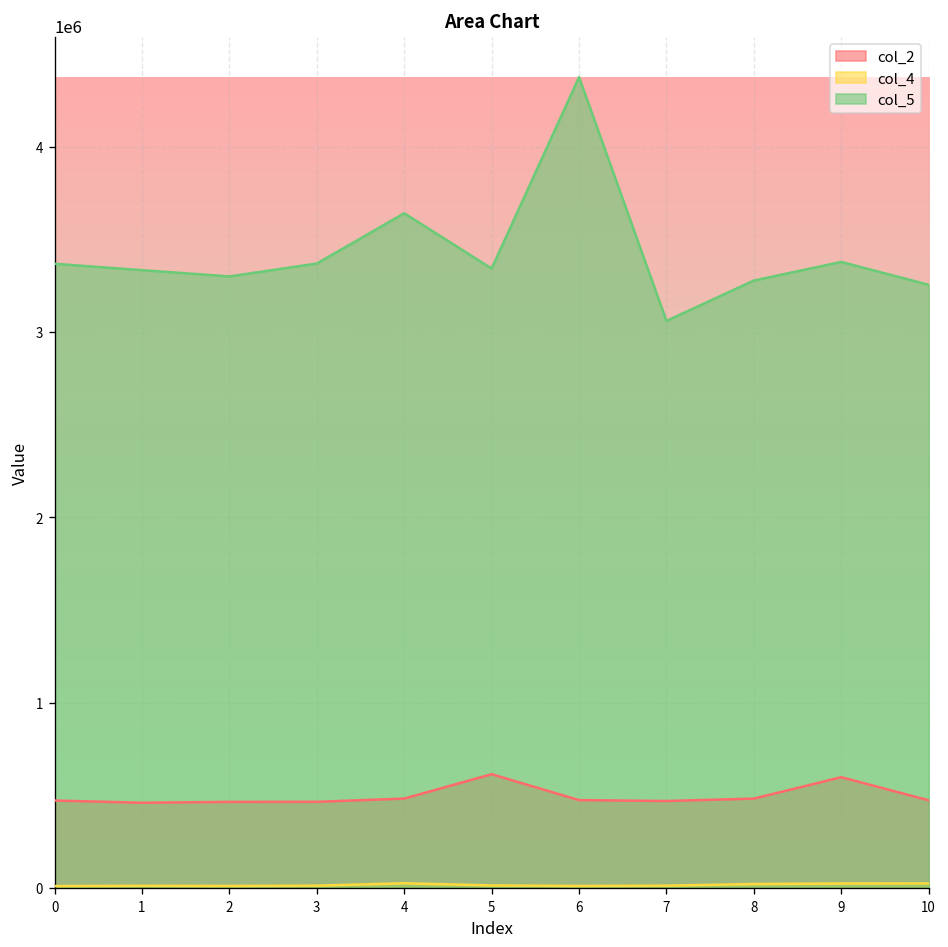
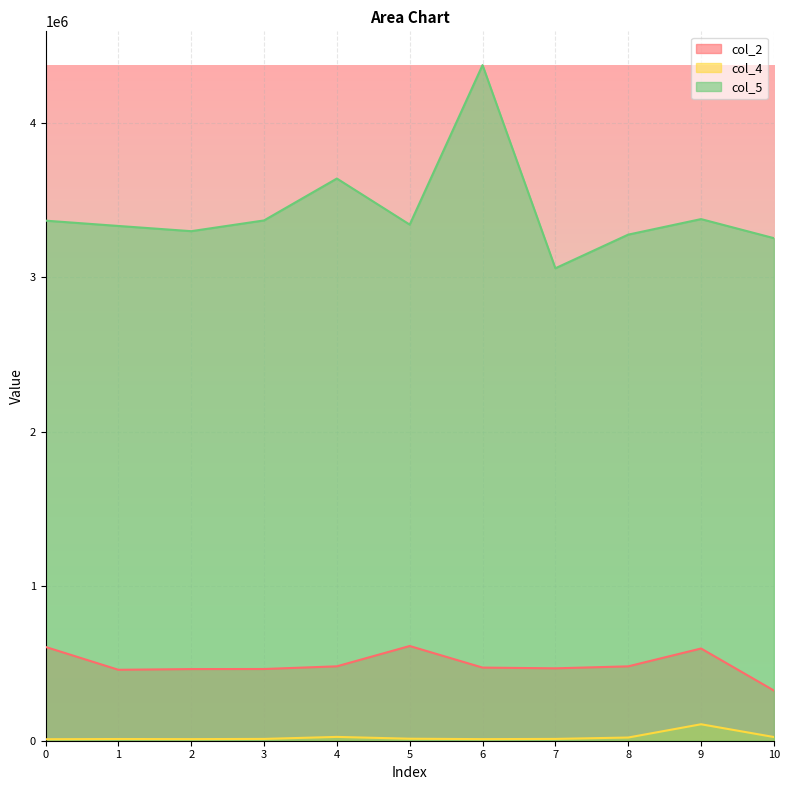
  {
    "col_2": {
-     "0": 470000,
+     "0": 610000,
      "1": 460000,
      "2": 460000,
      "3": 460000,
      "4": 480000,
      "5": 610000,
      "6": 470000,
      "7": 470000,
      "8": 480000,
      "9": 600000,
-     "10": 470000
+     "10": 330000
    },
    "col_4": {
      "0": 10000,
      "1": 10000,
      "2": 10000,
      "3": 10000,
      "4": 20000,
      "5": 10000,
      "6": 10000,
      "7": 10000,
      "8": 20000,
-     "9": 20000,
+     "9": 110000,
      "10": 20000
    },
    "col_5": {
      "0": 3370000,
      "1": 3330000,
      "2": 3300000,
      "3": 3370000,
      "4": 3640000,
      "5": 3340000,
      "6": 4380000,
      "7": 3060000,
      "8": 3280000,
      "9": 3380000,
      "10": 3250000
    }
  }
